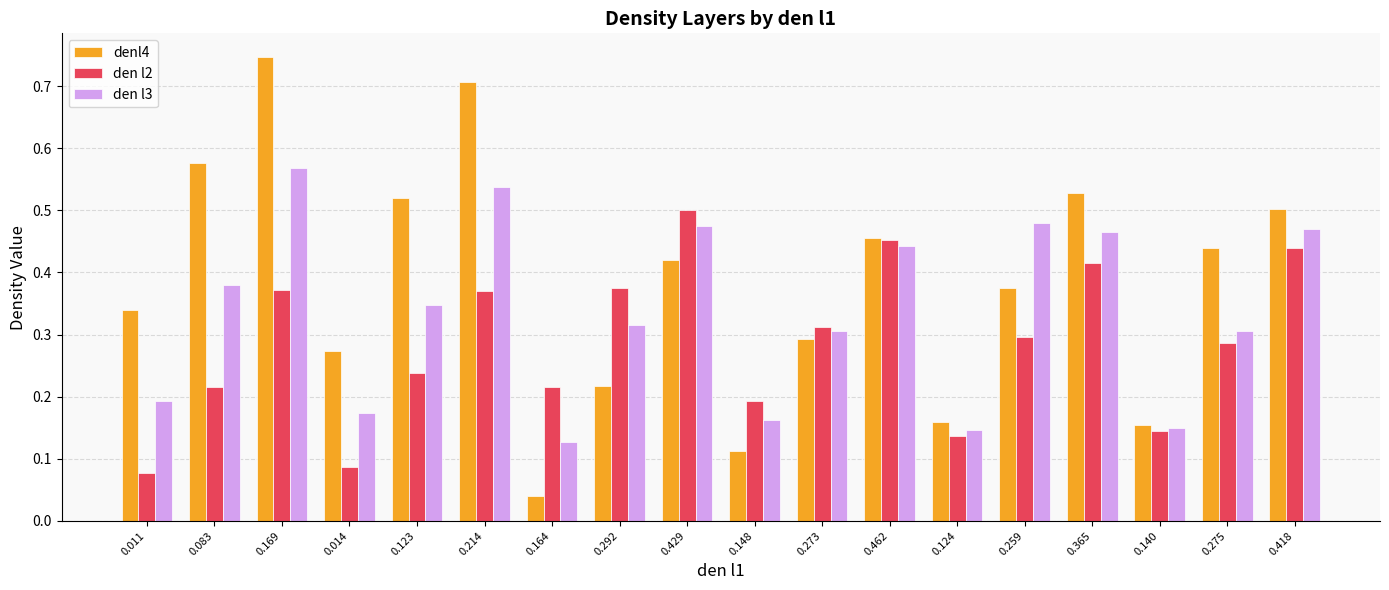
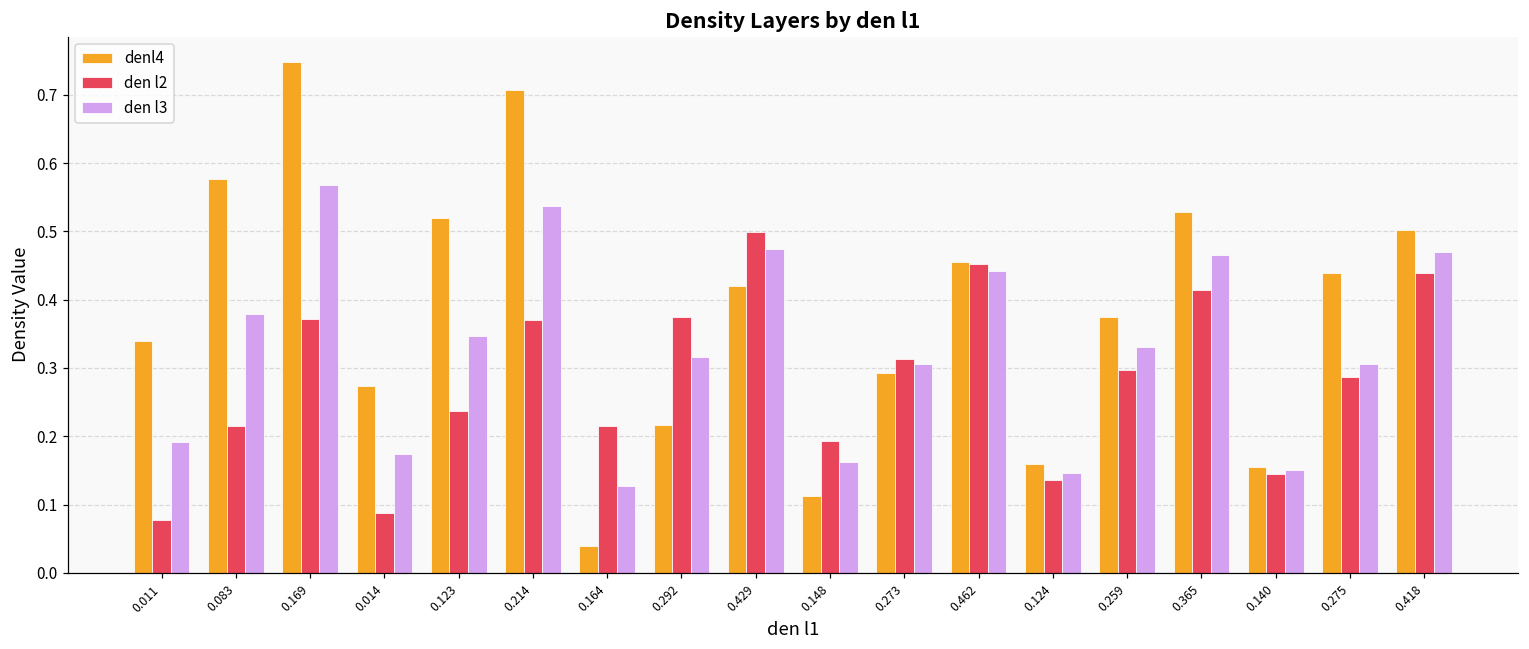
  {
    "denl4": {
      "0.011": 0.34,
      "0.083": 0.58,
      "0.169": 0.75,
      "0.014": 0.27,
      "0.123": 0.52,
      "0.214": 0.71,
      "0.164": 0.04,
      "0.292": 0.22,
      "0.429": 0.42,
      "0.148": 0.11,
      "0.273": 0.29,
      "0.462": 0.46,
      "0.124": 0.16,
      "0.259": 0.37,
      "0.365": 0.53,
      "0.140": 0.15,
      "0.275": 0.44,
      "0.418": 0.50
    },
    "den l2": {
      "0.011": 0.08,
      "0.083": 0.22,
      "0.169": 0.37,
      "0.014": 0.09,
      "0.123": 0.24,
      "0.214": 0.37,
      "0.164": 0.22,
      "0.292": 0.37,
      "0.429": 0.50,
      "0.148": 0.19,
      "0.273": 0.31,
      "0.462": 0.45,
      "0.124": 0.14,
      "0.259": 0.30,
      "0.365": 0.41,
      "0.140": 0.15,
      "0.275": 0.29,
      "0.418": 0.44
    },
    "den l3": {
      "0.011": 0.19,
      "0.083": 0.38,
      "0.169": 0.57,
      "0.014": 0.17,
      "0.123": 0.35,
      "0.214": 0.54,
      "0.164": 0.13,
      "0.292": 0.32,
      "0.429": 0.47,
      "0.148": 0.16,
      "0.273": 0.31,
      "0.462": 0.44,
      "0.124": 0.15,
-     "0.259": 0.48,
+     "0.259": 0.33,
      "0.365": 0.47,
      "0.140": 0.15,
      "0.275": 0.31,
      "0.418": 0.47
    }
  }
